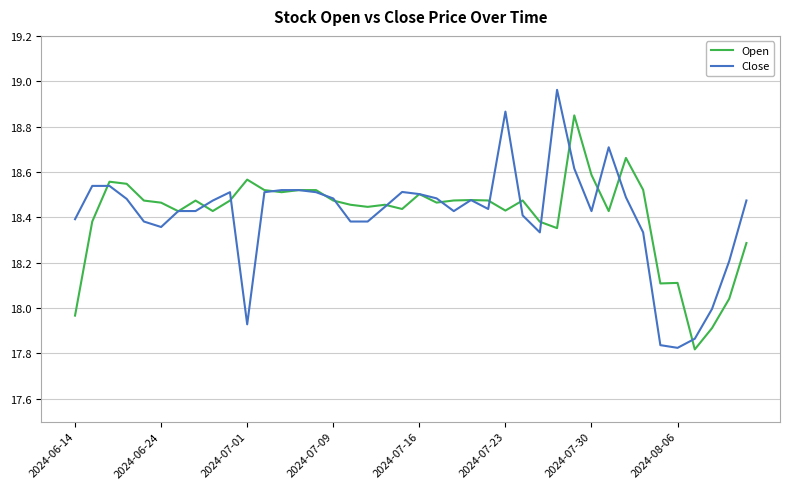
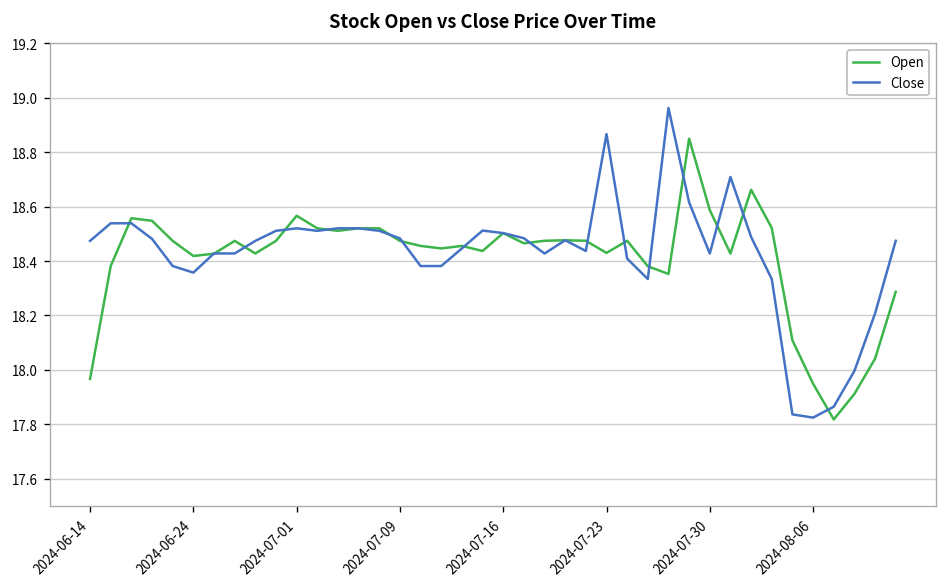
  {
    "Open": {
      "2024-06-14": 17.97,
-     "2024-06-24": 18.46,
+     "2024-06-24": 18.42,
      "2024-07-01": 18.57,
      "2024-07-23": 18.43,
      "2024-07-30": 18.59,
-     "2024-08-06": 18.11
+     "2024-08-06": 17.95
    },
    "Close": {
-     "2024-06-14": 18.39,
+     "2024-06-14": 18.47,
      "2024-06-24": 18.36,
-     "2024-07-01": 17.93,
+     "2024-07-01": 18.52,
      "2024-07-23": 18.87,
      "2024-07-30": 18.43,
      "2024-08-06": 17.82
    }
  }
